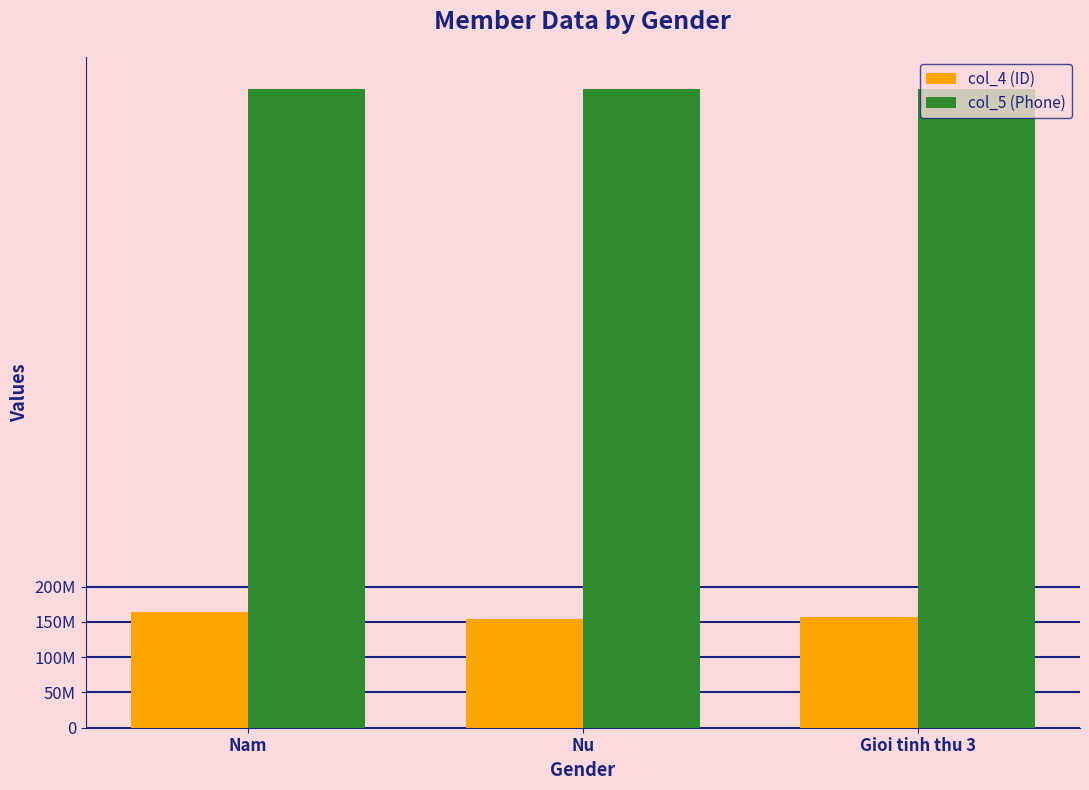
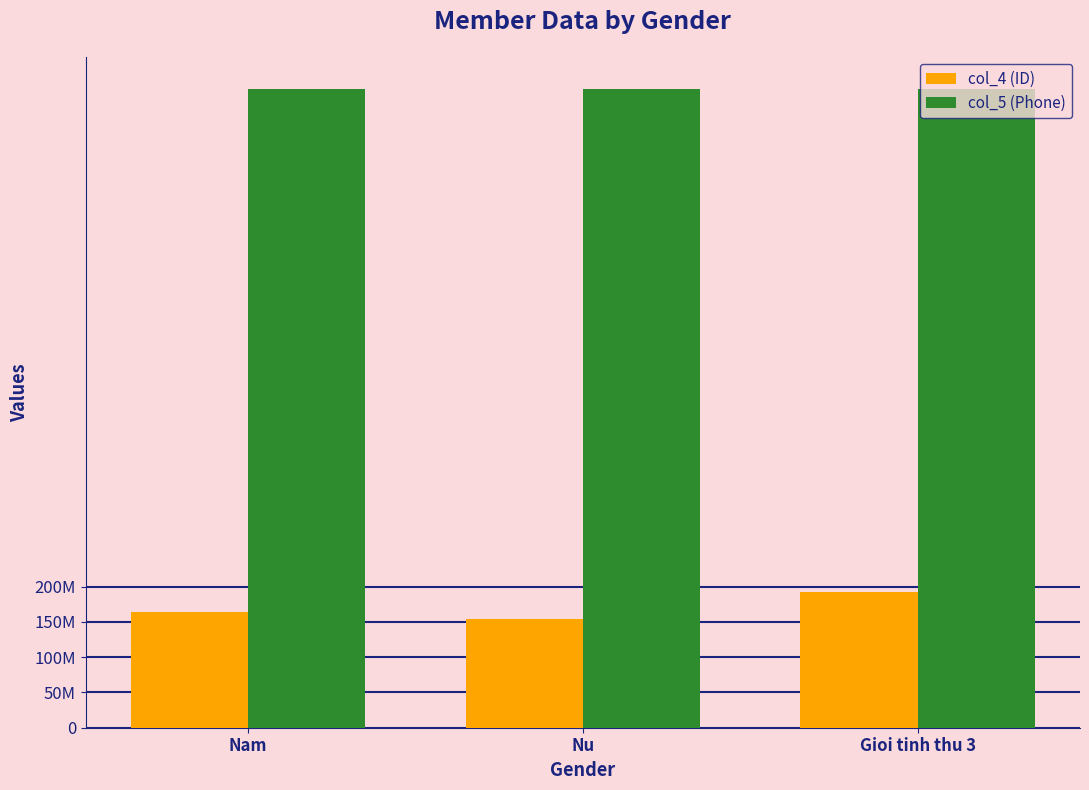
  {
    "col_4 (ID)": {
      "Nam": 160000000,
      "Nu": 150000000,
-     "Gioi tinh thu 3": 160000000
+     "Gioi tinh thu 3": 190000000
    },
    "col_5 (Phone)": {
      "Nam": 910000000,
      "Nu": 910000000
    }
  }
